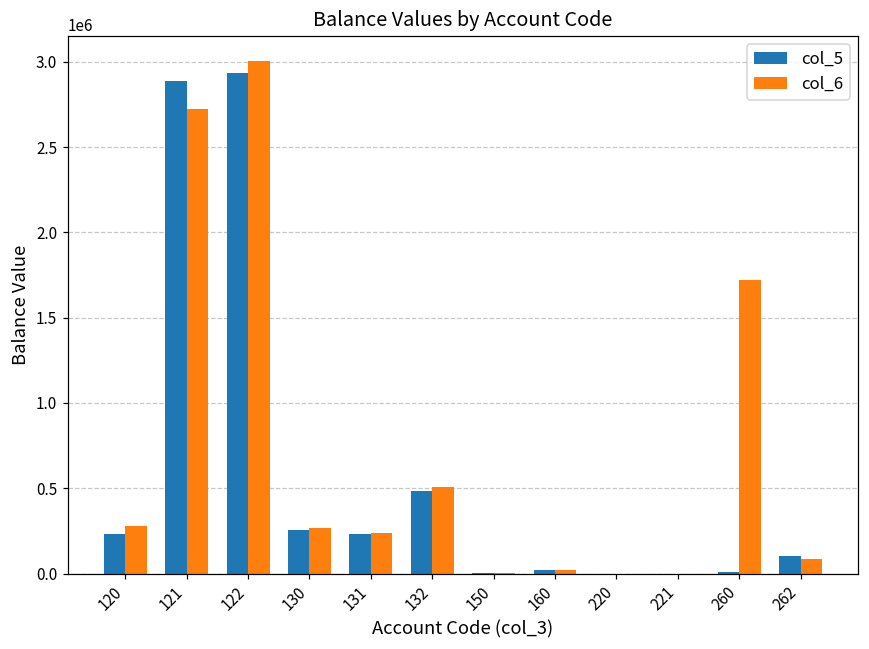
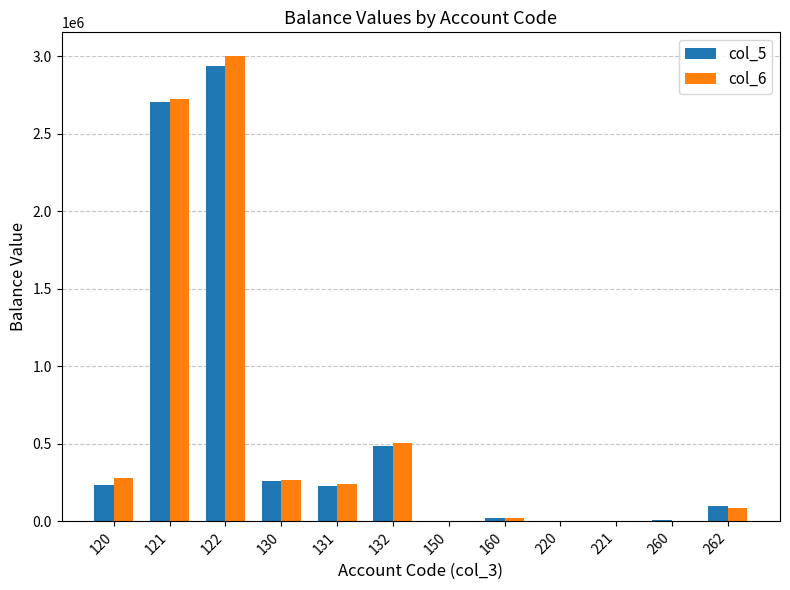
  {
    "col_5": {
      "120": 230000,
-     "121": 2890000,
+     "121": 2700000,
      "122": 2940000,
      "130": 260000,
      "131": 230000,
      "132": 490000,
      "160": 20000,
      "262": 100000
    },
    "col_6": {
      "120": 280000,
      "121": 2730000,
      "122": 3000000,
      "130": 270000,
      "131": 240000,
      "132": 510000,
      "160": 20000,
-     "260": 1720000,
+     "260": 0,
      "262": 90000
    }
  }
